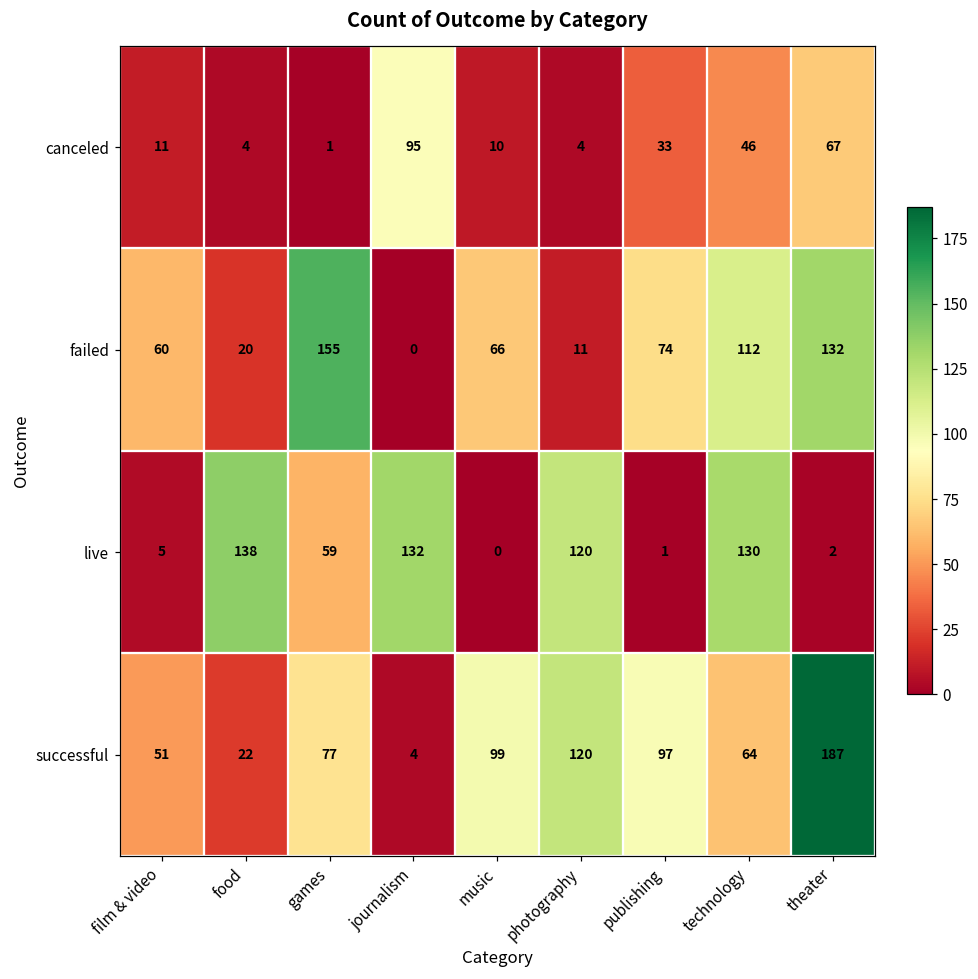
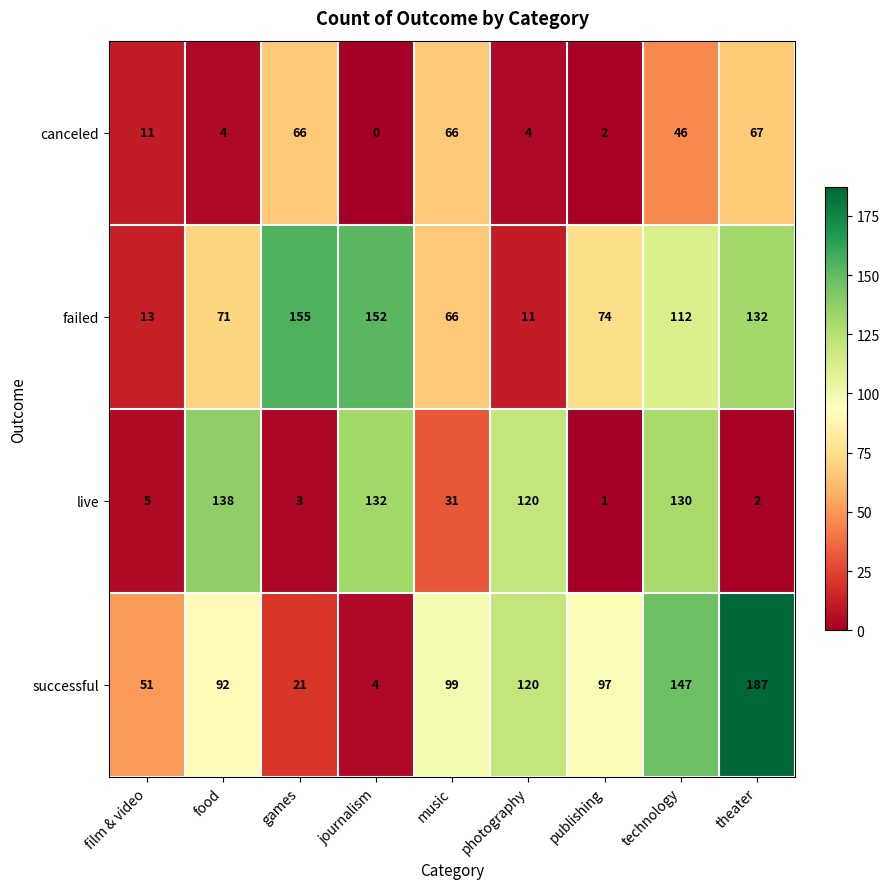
  {
    "canceled": {
      "film & video": 11,
      "food": 4,
-     "games": 1,
-     "journalism": 95,
-     "music": 10,
+     "games": 66,
+     "journalism": 0,
+     "music": 66,
      "photography": 4,
-     "publishing": 33,
+     "publishing": 2,
      "technology": 46,
      "theater": 67
    },
    "failed": {
-     "film & video": 60,
-     "food": 20,
+     "film & video": 13,
+     "food": 71,
      "games": 155,
-     "journalism": 0,
+     "journalism": 152,
      "music": 66,
      "photography": 11,
      "publishing": 74,
      "technology": 112,
      "theater": 132
    },
    "live": {
      "film & video": 5,
      "food": 138,
-     "games": 59,
+     "games": 3,
      "journalism": 132,
-     "music": 0,
+     "music": 31,
      "photography": 120,
      "publishing": 1,
      "technology": 130,
      "theater": 2
    },
    "successful": {
      "film & video": 51,
-     "food": 22,
-     "games": 77,
+     "food": 92,
+     "games": 21,
      "journalism": 4,
      "music": 99,
      "photography": 120,
      "publishing": 97,
-     "technology": 64,
+     "technology": 147,
      "theater": 187
    }
  }
